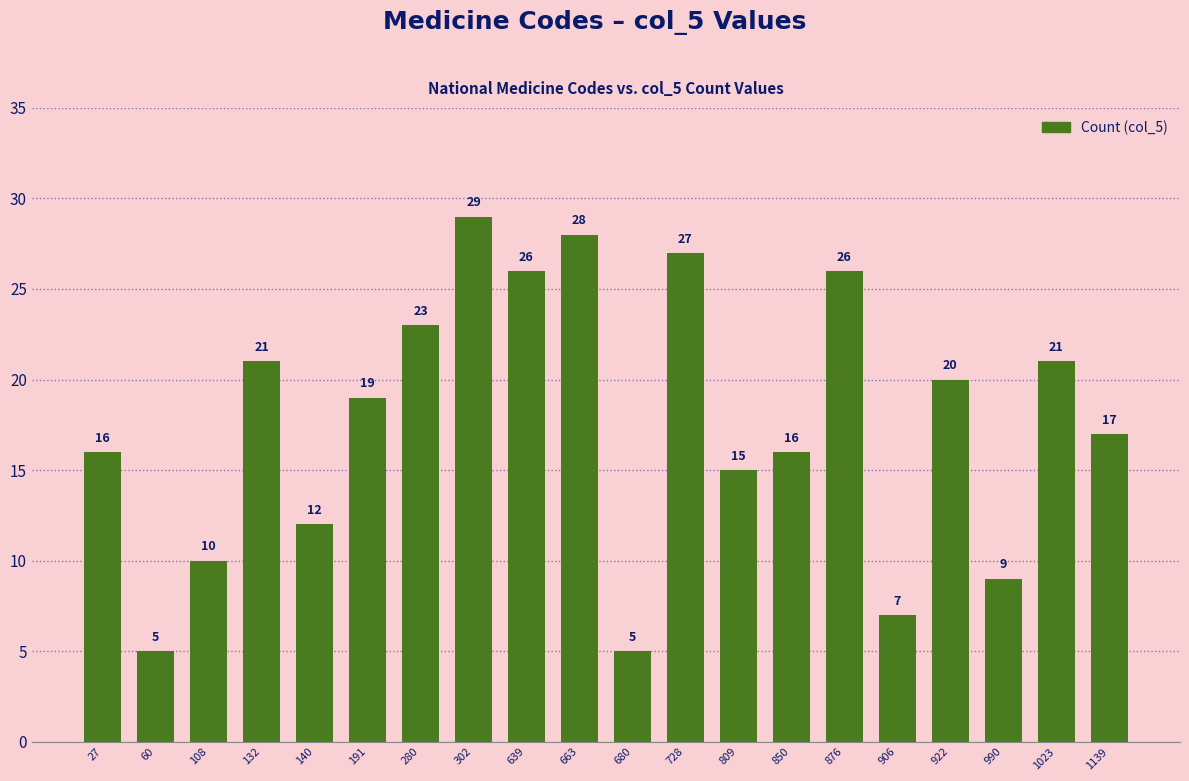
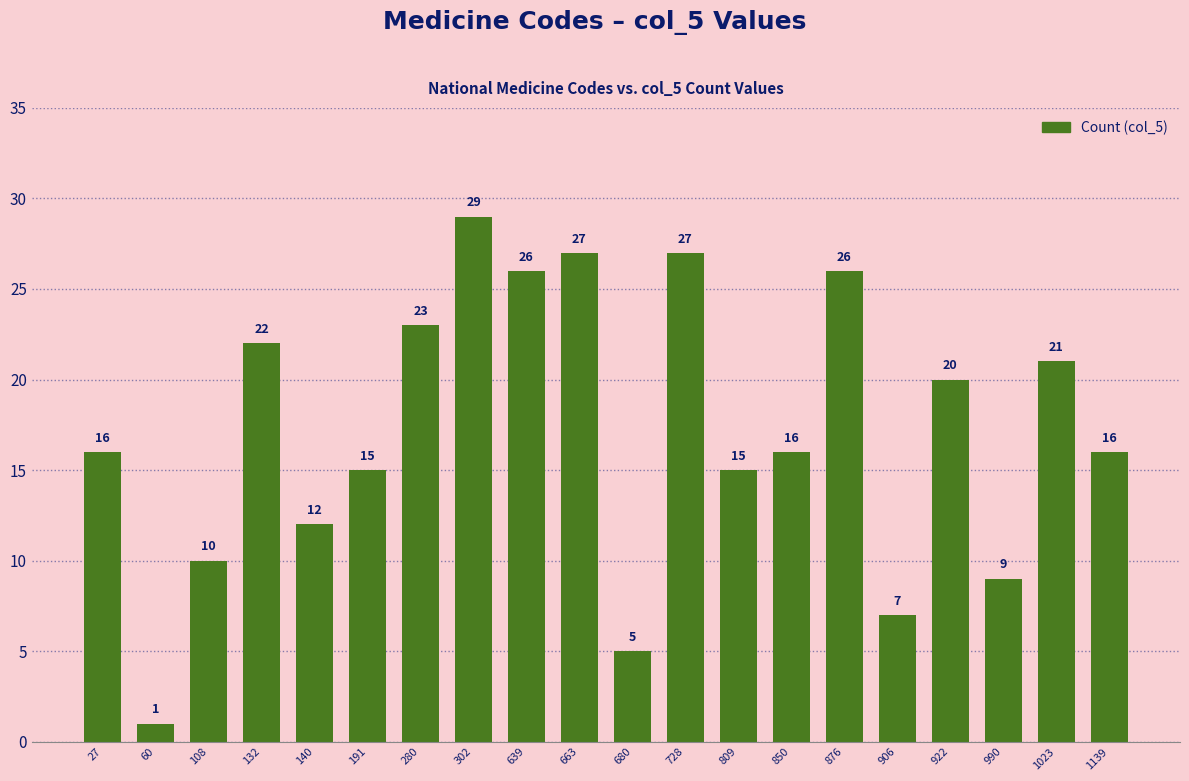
  {
    "27": 16,
-   "60": 5,
+   "60": 1,
    "108": 10,
-   "132": 21,
+   "132": 22,
    "140": 12,
-   "191": 19,
+   "191": 15,
    "280": 23,
    "302": 29,
    "639": 26,
-   "663": 28,
+   "663": 27,
    "680": 5,
    "728": 27,
    "809": 15,
    "850": 16,
    "876": 26,
    "906": 7,
    "922": 20,
    "990": 9,
    "1023": 21,
-   "1139": 17
+   "1139": 16
  }
